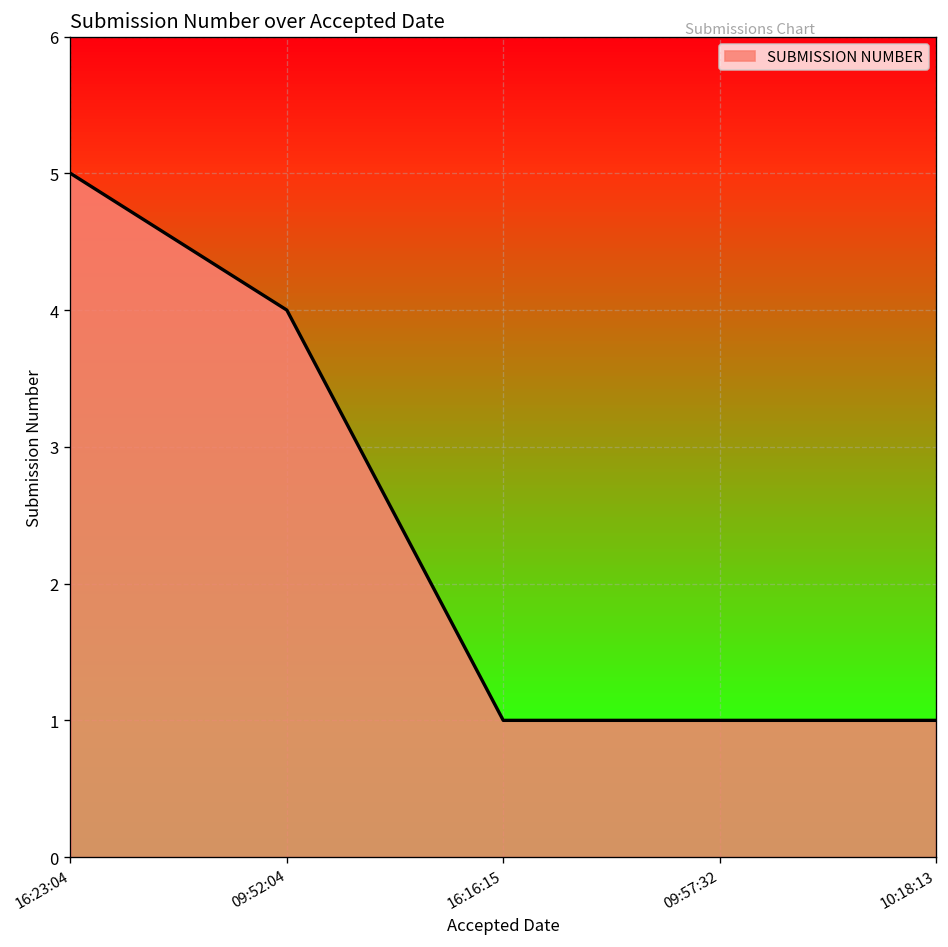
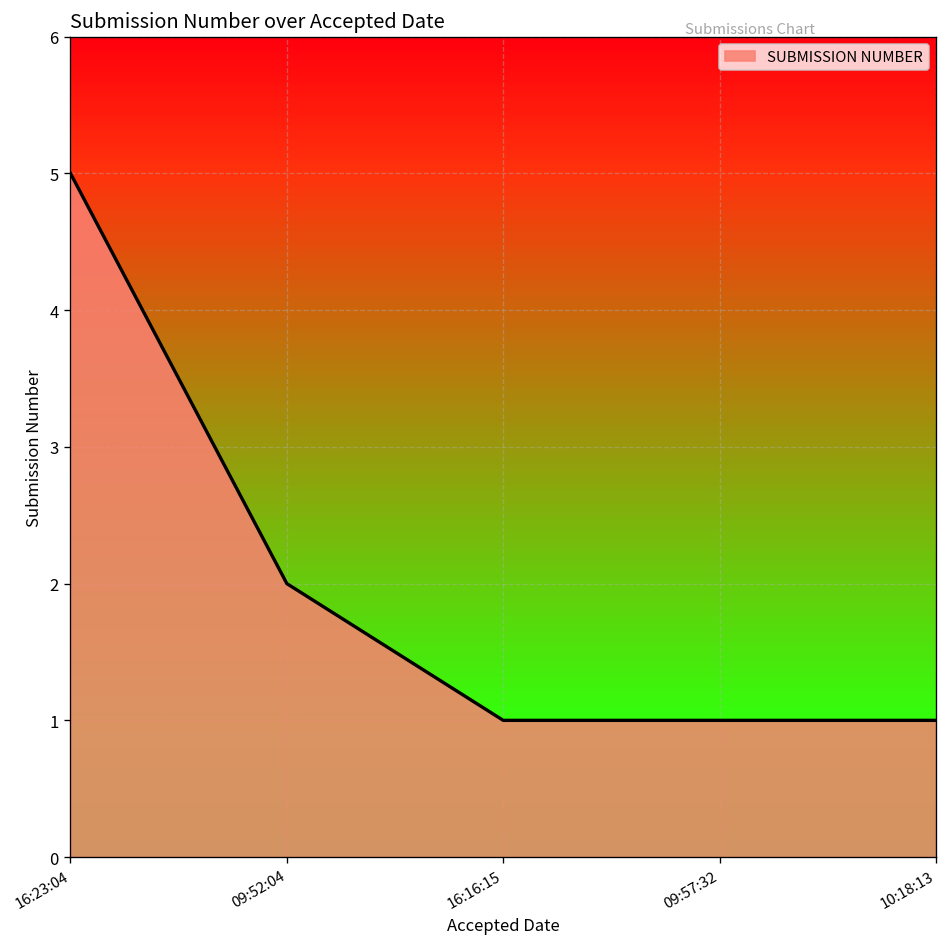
  {
    "16:23:04": 5,
-   "09:52:04": 4,
+   "09:52:04": 2,
    "16:16:15": 1,
    "09:57:32": 1,
    "10:18:13": 1
  }
